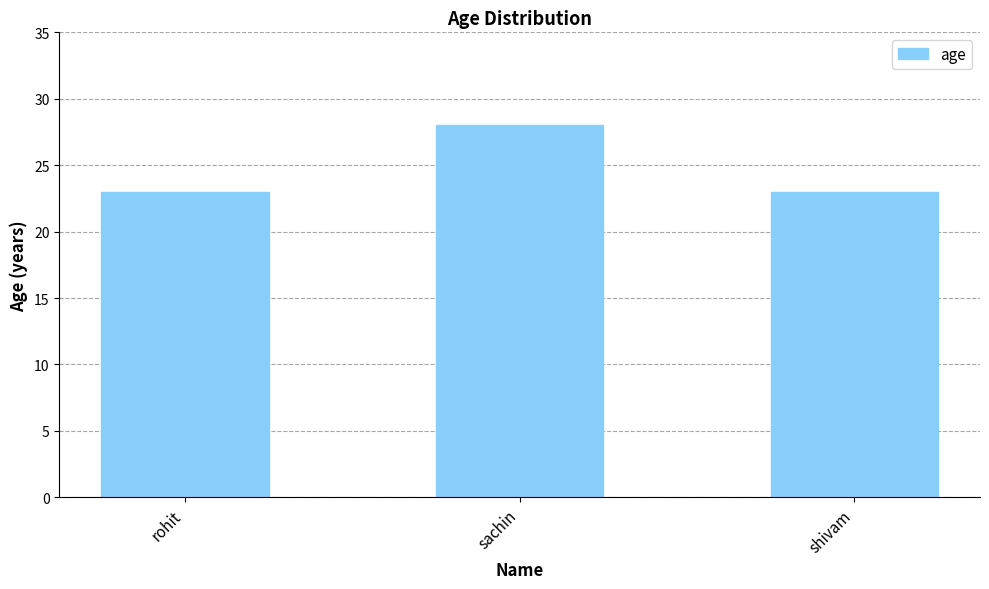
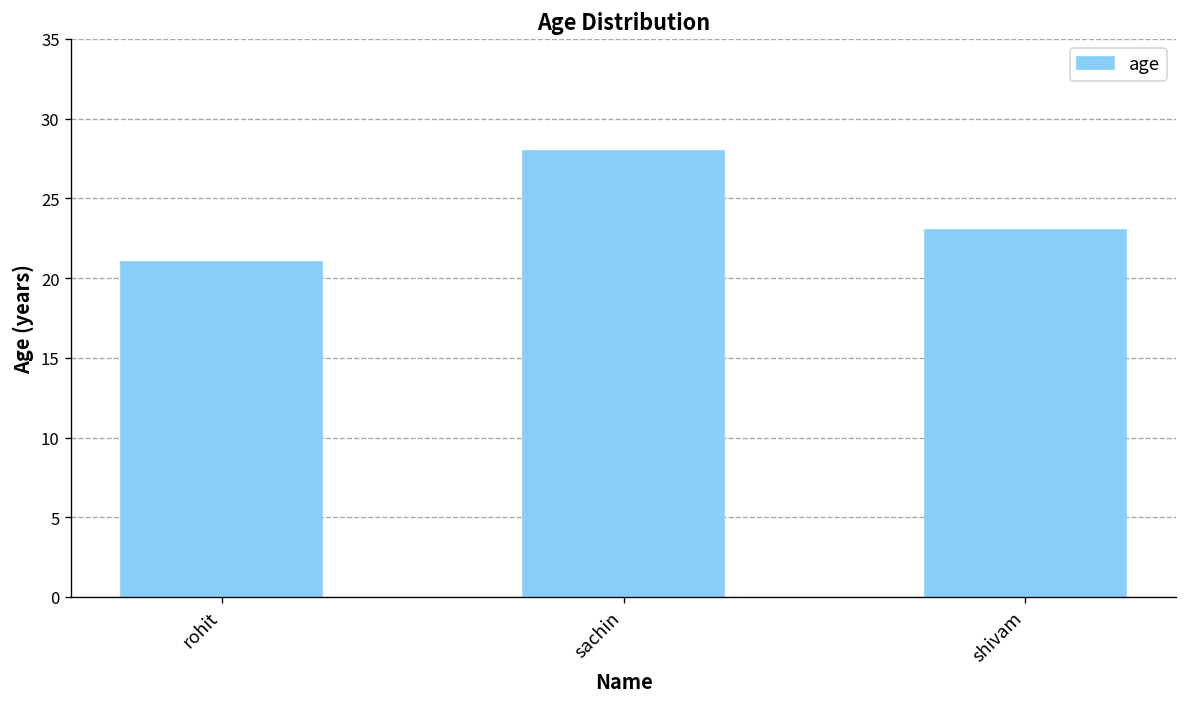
  {
-   "rohit": 23,
+   "rohit": 21,
    "sachin": 28,
    "shivam": 23
  }
